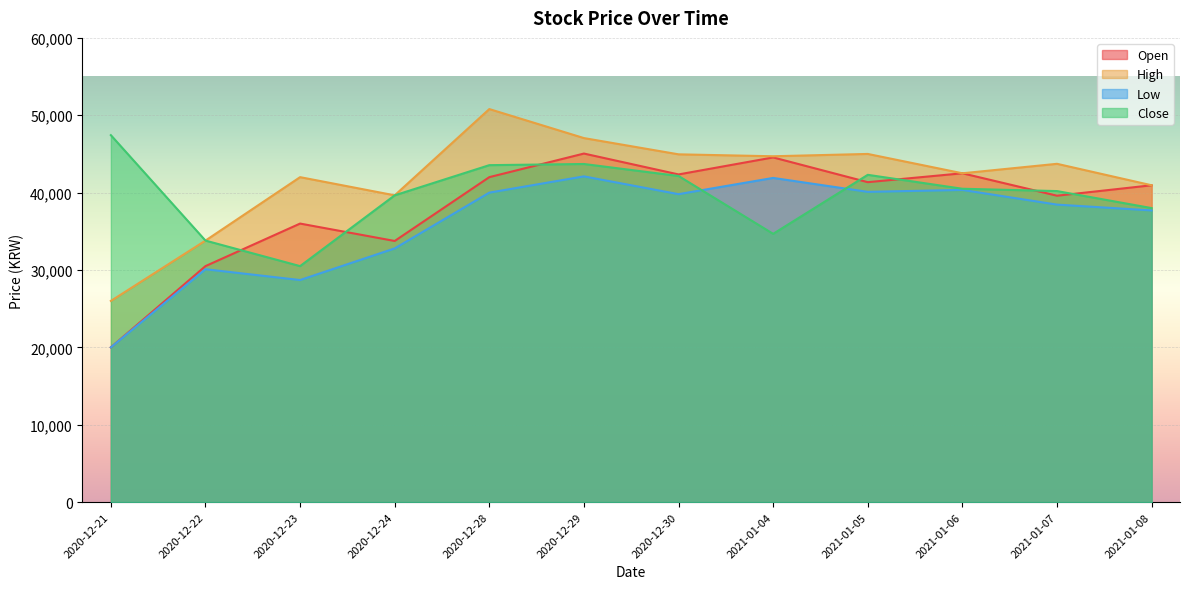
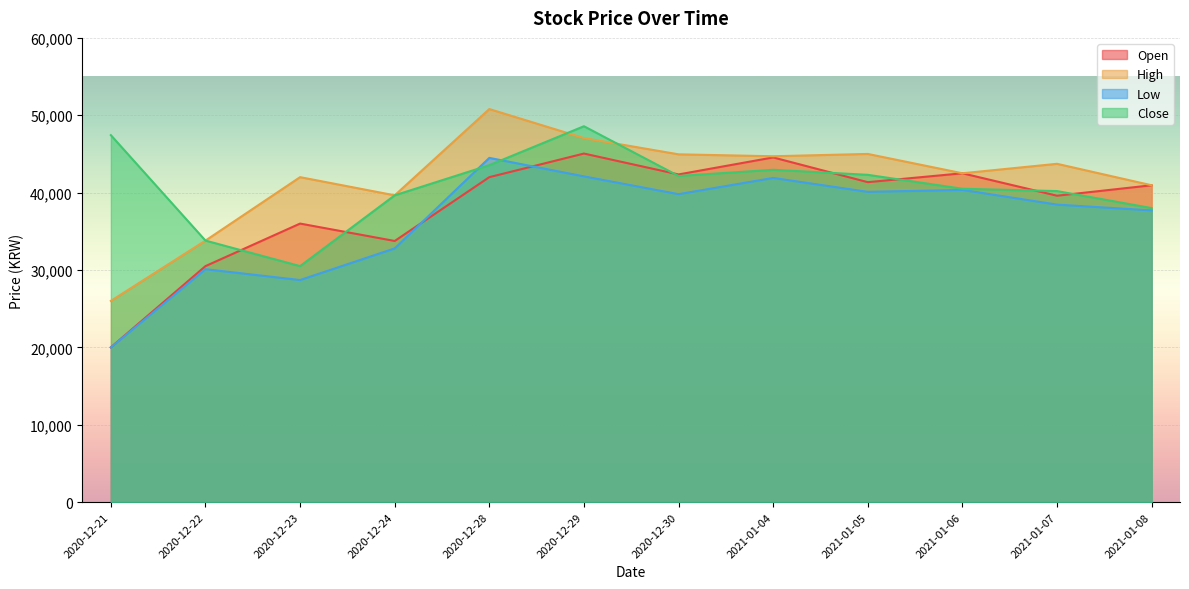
  {
    "Open": {
      "2020-12-22": "31,000",
      "2020-12-23": "36,000",
      "2020-12-24": "34,000",
      "2020-12-28": "42,000",
      "2020-12-29": "45,000",
      "2021-01-05": "41,000",
      "2021-01-07": "40,000"
    },
    "High": {
      "2020-12-21": "26,000",
      "2020-12-23": "42,000",
      "2020-12-28": "51,000",
      "2020-12-29": "47,000",
      "2020-12-30": "45,000",
      "2021-01-05": "45,000",
      "2021-01-07": "44,000"
    },
    "Low": {
      "2020-12-22": "30,000",
      "2020-12-23": "29,000",
      "2020-12-24": "33,000",
-     "2020-12-28": "40,000",
+     "2020-12-28": "44,000",
      "2020-12-29": "42,000",
      "2020-12-30": "40,000",
      "2021-01-04": "42,000",
      "2021-01-05": "40,000",
      "2021-01-07": "38,000"
    },
    "Close": {
      "2020-12-21": "47,000",
      "2020-12-23": "31,000",
      "2020-12-28": "44,000",
-     "2020-12-29": "44,000",
-     "2021-01-04": "35,000",
+     "2020-12-29": "49,000",
+     "2021-01-04": "43,000",
      "2021-01-05": "42,000",
      "2021-01-07": "40,000"
    }
  }
